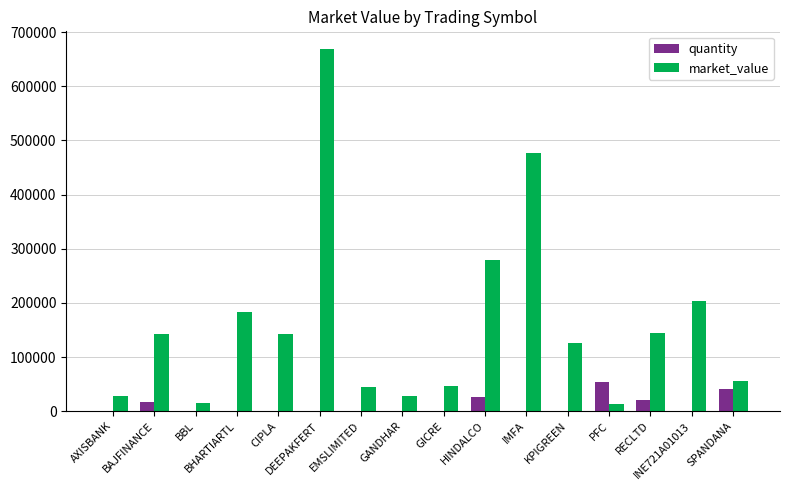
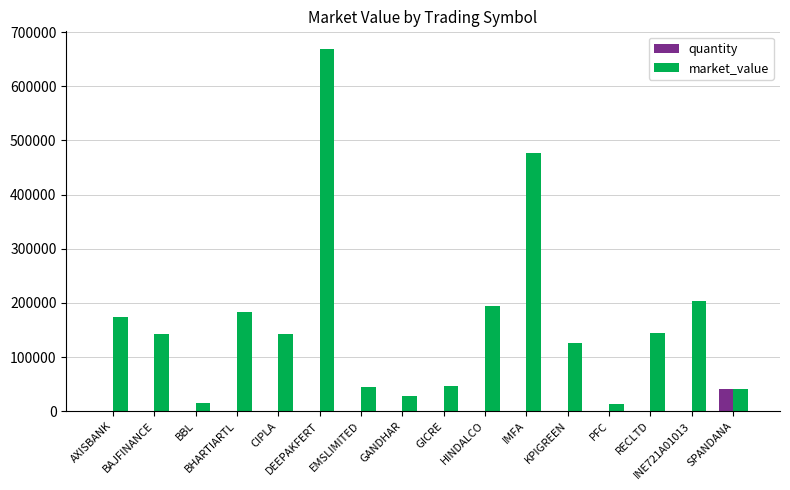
  {
    "quantity": {
-     "BAJFINANCE": 20000,
-     "HINDALCO": 30000,
-     "PFC": 50000,
-     "RECLTD": 20000,
+     "BAJFINANCE": 0,
+     "HINDALCO": 0,
+     "PFC": 0,
+     "RECLTD": 0,
      "SPANDANA": 40000
    },
    "market_value": {
-     "AXISBANK": 30000,
+     "AXISBANK": 170000,
      "BAJFINANCE": 140000,
      "BBL": 10000,
      "BHARTIARTL": 180000,
      "CIPLA": 140000,
      "DEEPAKFERT": 670000,
      "EMSLIMITED": 40000,
      "GANDHAR": 30000,
      "GICRE": 50000,
-     "HINDALCO": 280000,
+     "HINDALCO": 190000,
      "IMFA": 480000,
      "KPIGREEN": 130000,
      "PFC": 10000,
      "RECLTD": 150000,
      "INE721A01013": 200000,
-     "SPANDANA": 60000
+     "SPANDANA": 40000
    }
  }
